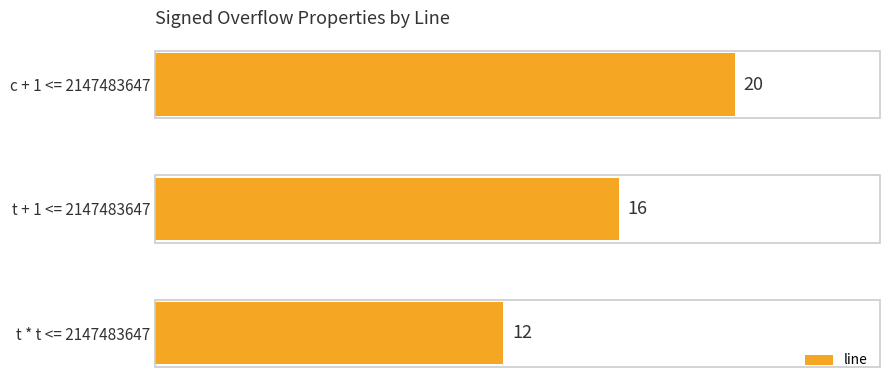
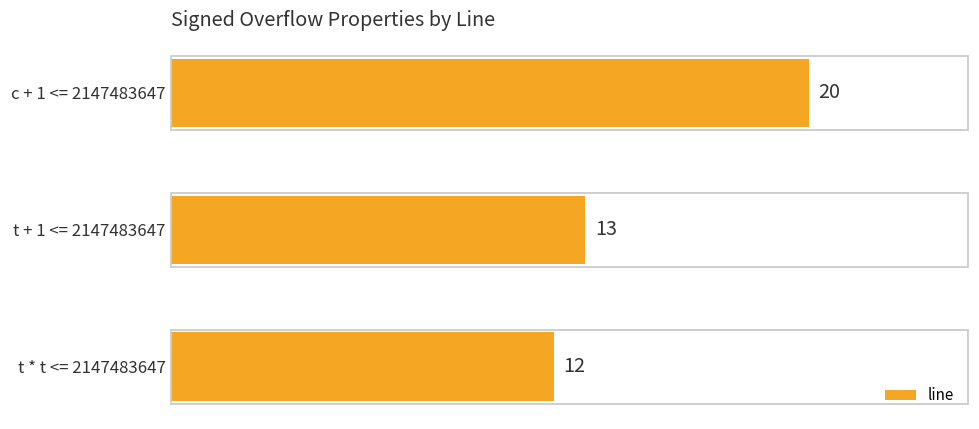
  {
    "c + 1 <= 2147483647": 20,
-   "t + 1 <= 2147483647": 16,
+   "t + 1 <= 2147483647": 13,
    "t * t <= 2147483647": 12
  }
